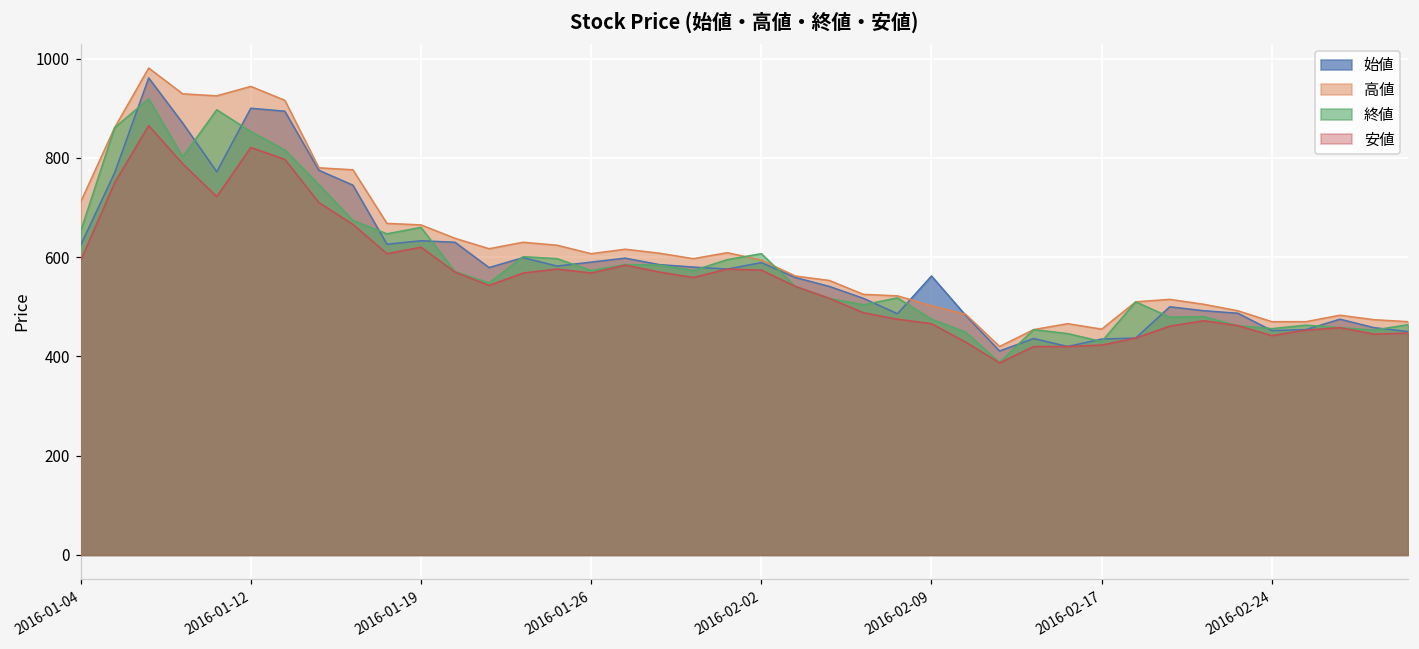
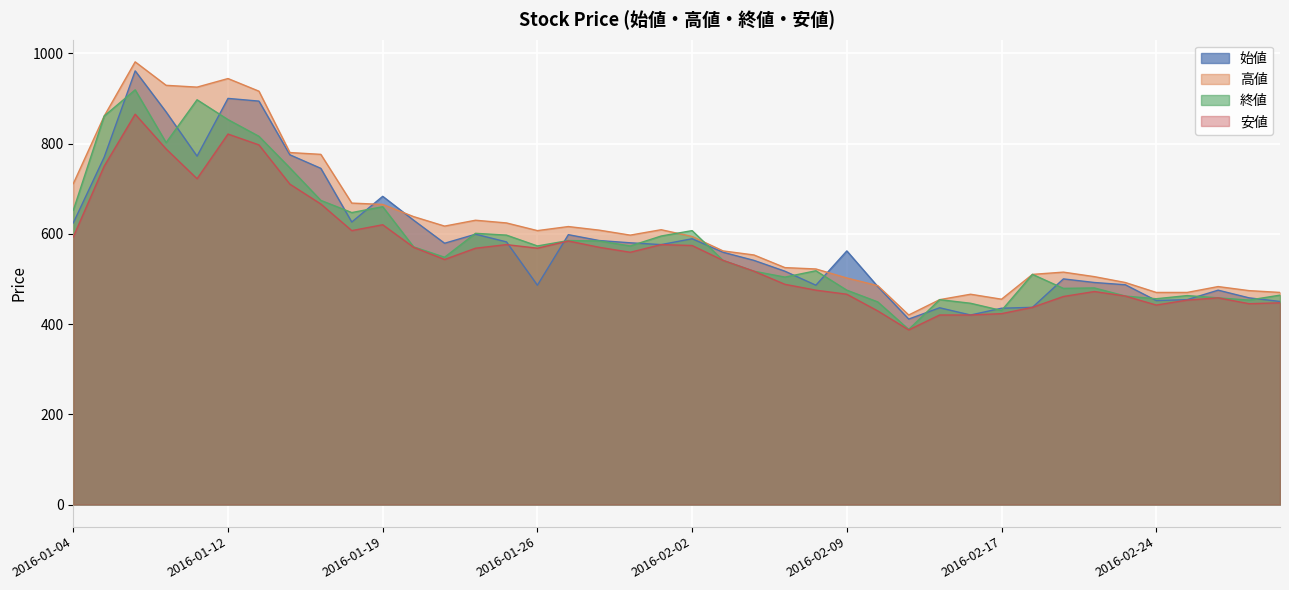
  {
    "始値": {
      "2016-01-04": 620,
      "2016-01-12": 900,
-     "2016-01-19": 630,
-     "2016-01-26": 590,
+     "2016-01-19": 680,
+     "2016-01-26": 490,
      "2016-02-09": 560
    },
    "終値": {
      "2016-01-04": 650,
      "2016-01-12": 850,
      "2016-02-02": 610,
      "2016-02-09": 480
    }
  }
